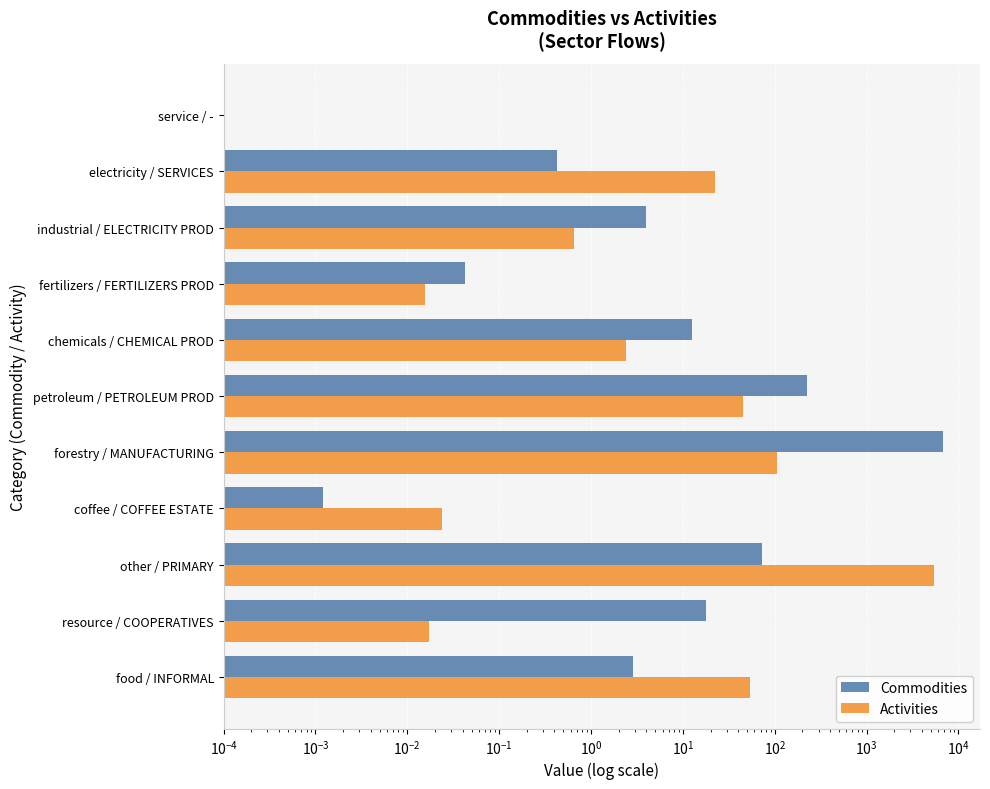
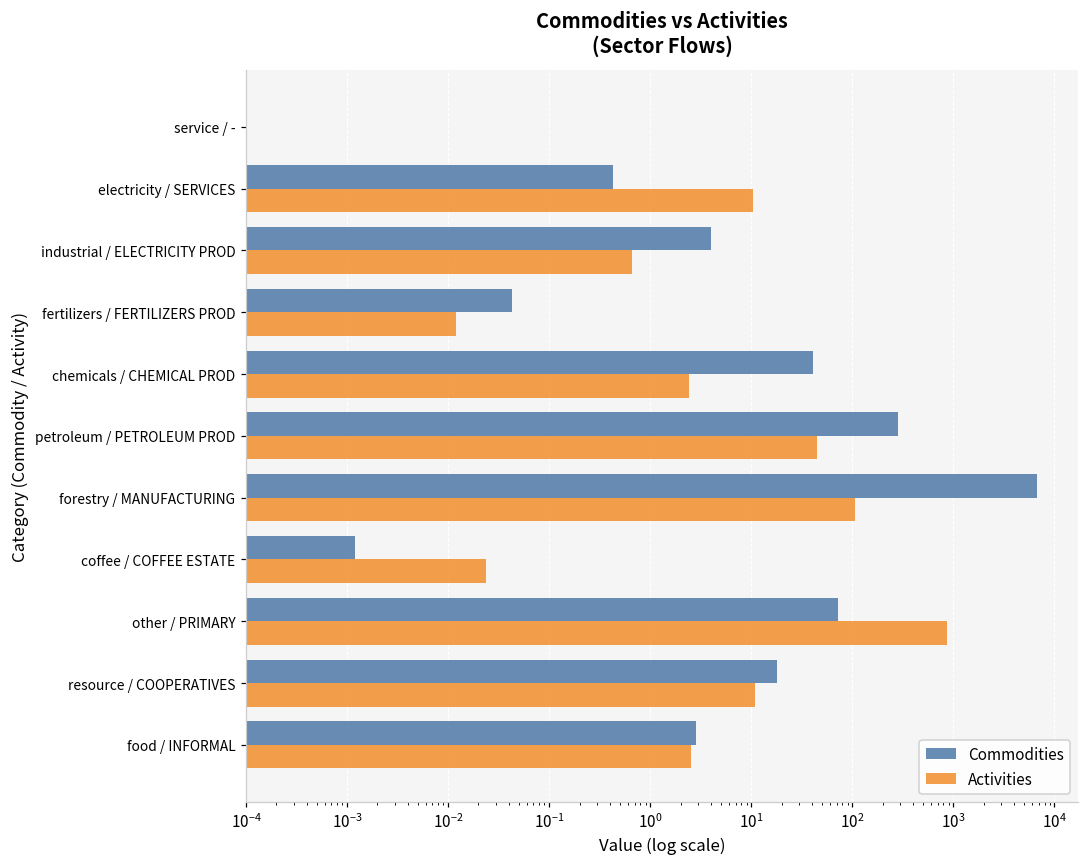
  {
    "Commodities": {
      "electricity / SERVICES": 0.4,
      "industrial / ELECTRICITY PROD": 4,
      "fertilizers / FERTILIZERS PROD": 0.04,
-     "chemicals / CHEMICAL PROD": 13,
-     "petroleum / PETROLEUM PROD": 230,
+     "chemicals / CHEMICAL PROD": 40,
+     "petroleum / PETROLEUM PROD": 280,
      "forestry / MANUFACTURING": 7000,
      "coffee / COFFEE ESTATE": 0.0012,
      "other / PRIMARY": 70,
      "resource / COOPERATIVES": 18,
      "food / INFORMAL": 3
    },
    "Activities": {
-     "electricity / SERVICES": 22,
+     "electricity / SERVICES": 10,
      "industrial / ELECTRICITY PROD": 0.7,
-     "fertilizers / FERTILIZERS PROD": 0.016,
+     "fertilizers / FERTILIZERS PROD": 0.012,
      "chemicals / CHEMICAL PROD": 2.4,
      "petroleum / PETROLEUM PROD": 50,
      "forestry / MANUFACTURING": 110,
      "coffee / COFFEE ESTATE": 0.024,
-     "other / PRIMARY": 5000,
-     "resource / COOPERATIVES": 0.017,
-     "food / INFORMAL": 50
+     "other / PRIMARY": 900,
+     "resource / COOPERATIVES": 11,
+     "food / INFORMAL": 2.5
    }
  }
